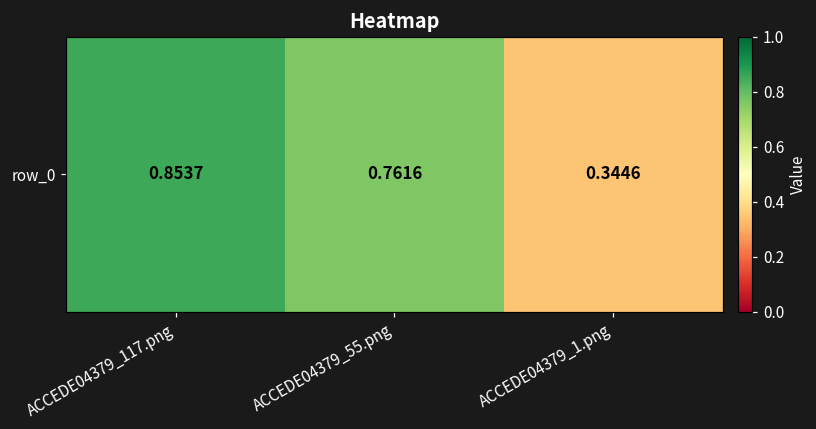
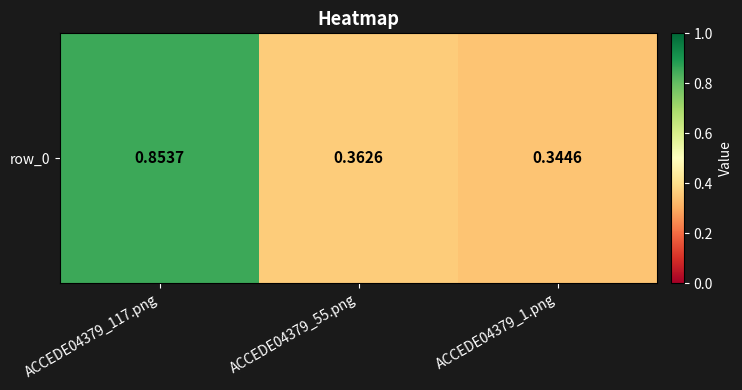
  {
    "row_0": {
      "ACCEDE04379_117.png": 0.8537,
-     "ACCEDE04379_55.png": 0.7616,
+     "ACCEDE04379_55.png": 0.3626,
      "ACCEDE04379_1.png": 0.3446
    }
  }
